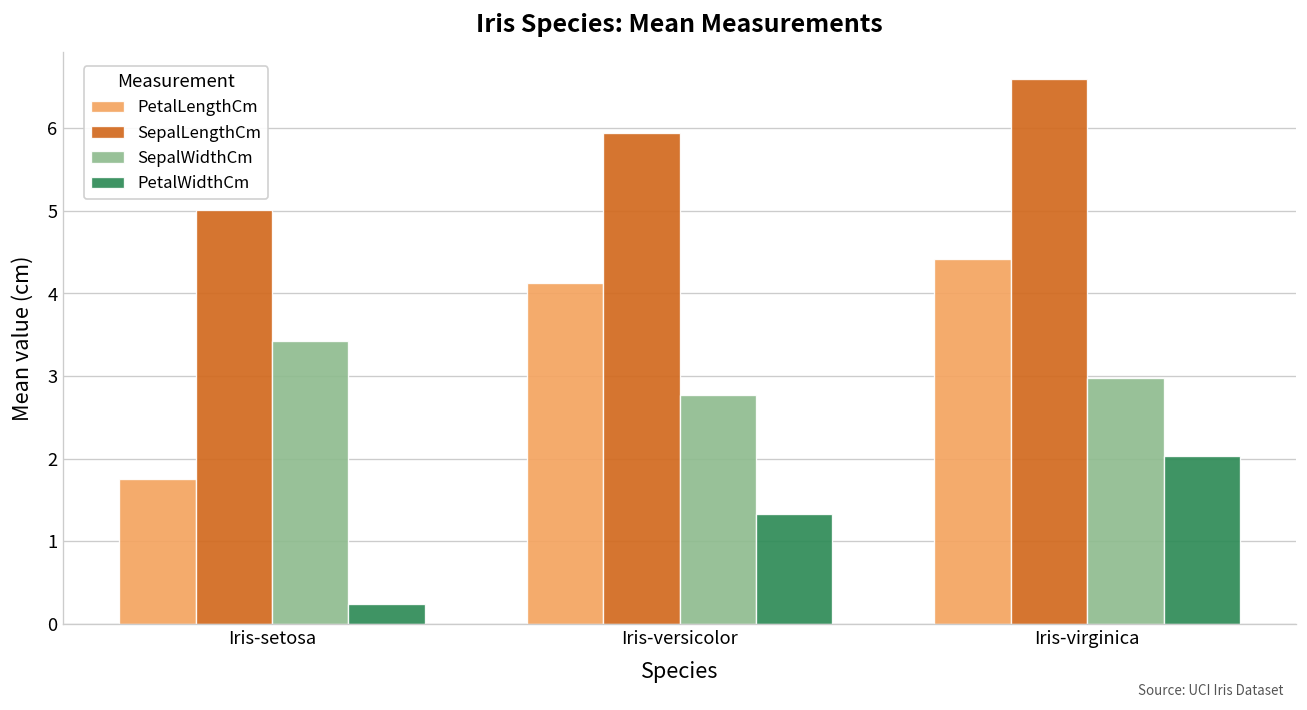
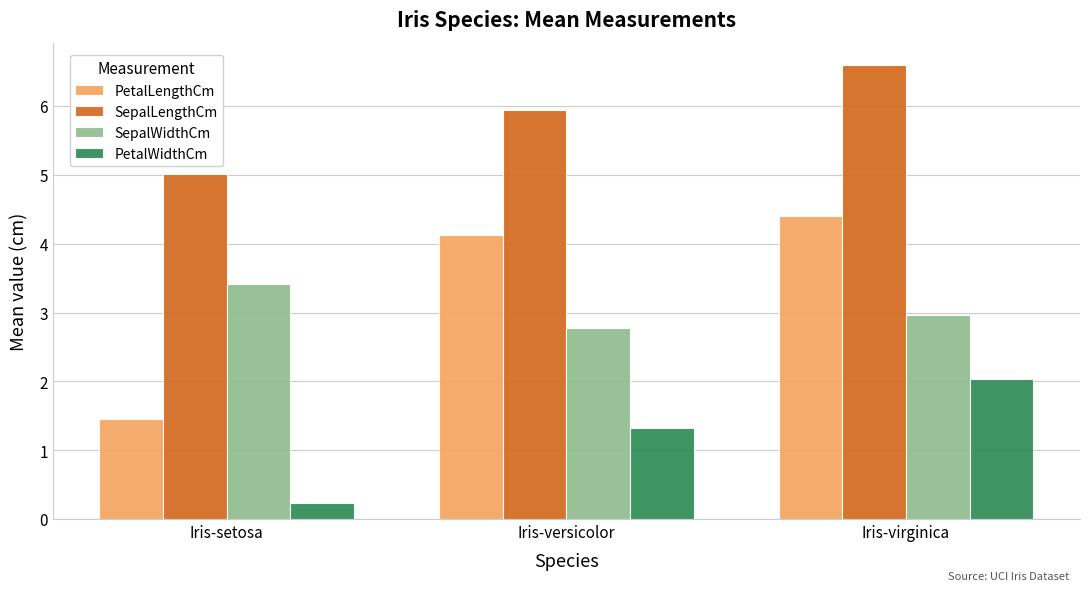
  {
    "PetalLengthCm": {
-     "Iris-setosa": 1.8,
+     "Iris-setosa": 1.5,
      "Iris-versicolor": 4.1,
      "Iris-virginica": 4.4
    },
    "SepalLengthCm": {
      "Iris-setosa": 5.0,
      "Iris-versicolor": 5.9,
      "Iris-virginica": 6.6
    },
    "SepalWidthCm": {
      "Iris-setosa": 3.4,
      "Iris-versicolor": 2.8,
      "Iris-virginica": 3.0
    },
    "PetalWidthCm": {
      "Iris-setosa": 0.2,
      "Iris-versicolor": 1.3,
      "Iris-virginica": 2.0
    }
  }
